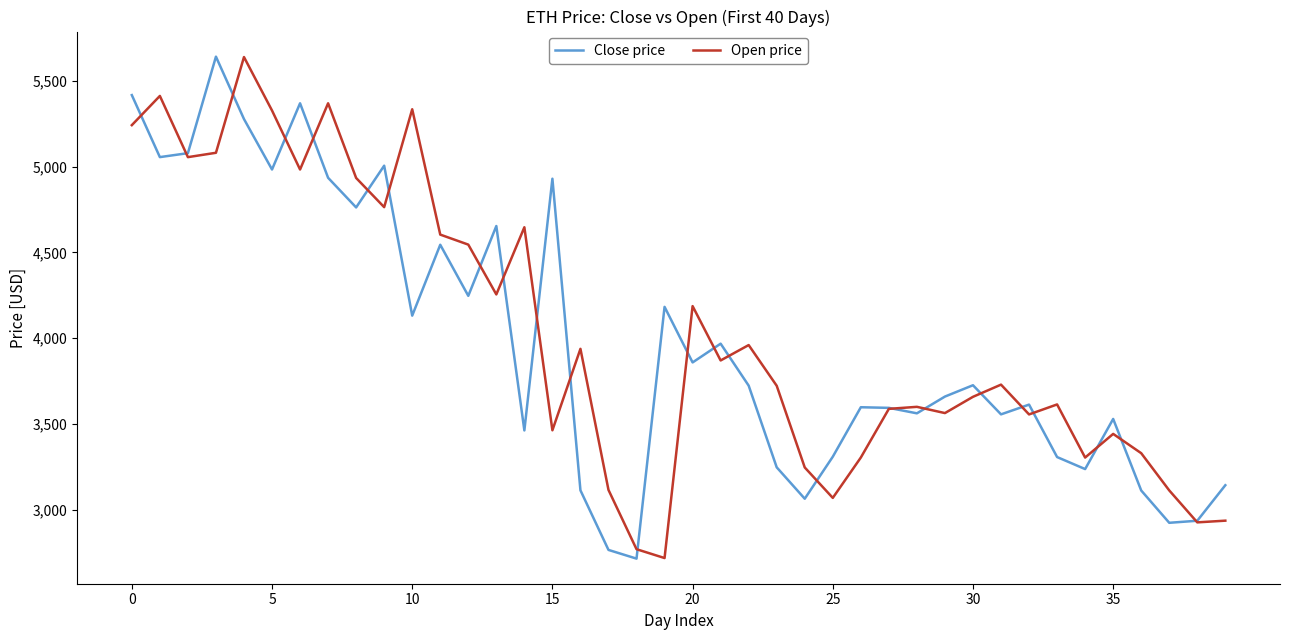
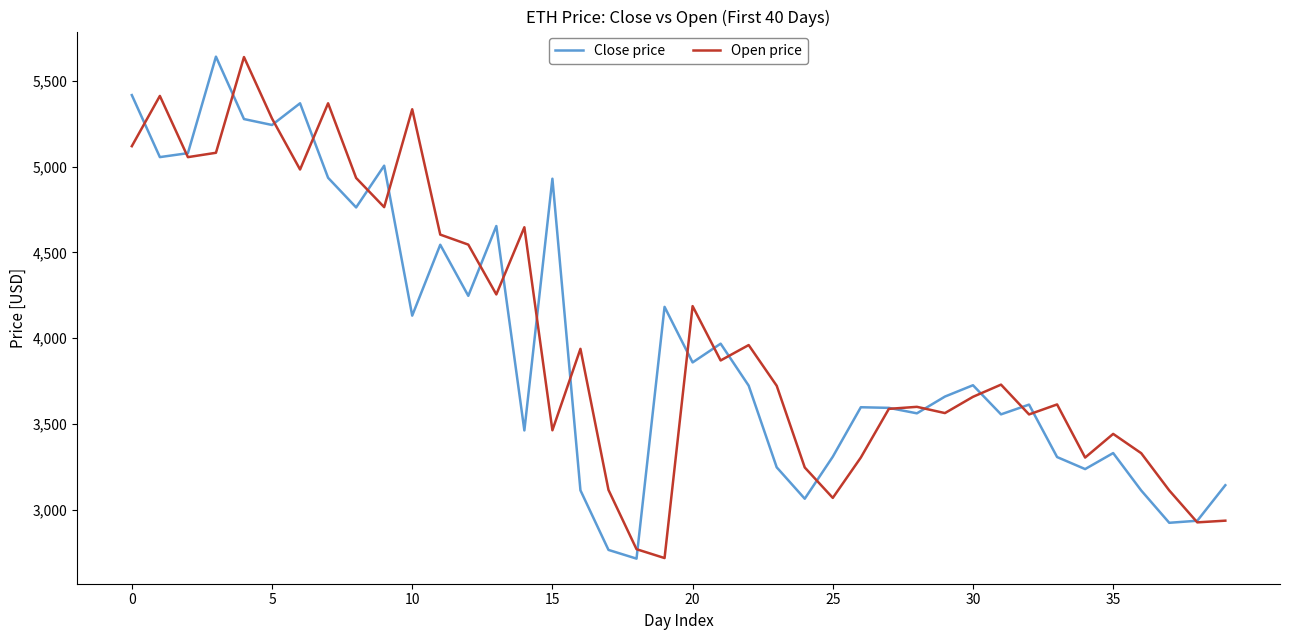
  {
    "Close price": {
      "0": "5,420",
-     "5": "4,980",
+     "5": "5,240",
      "10": "4,130",
      "15": "4,930",
      "20": "3,860",
      "25": "3,310",
      "30": "3,730",
-     "35": "3,530"
+     "35": "3,330"
    },
    "Open price": {
-     "0": "5,240",
-     "5": "5,330",
+     "0": "5,120",
+     "5": "5,280",
      "10": "5,330",
      "15": "3,460",
      "20": "4,190",
      "25": "3,070",
      "30": "3,660",
      "35": "3,440"
    }
  }
